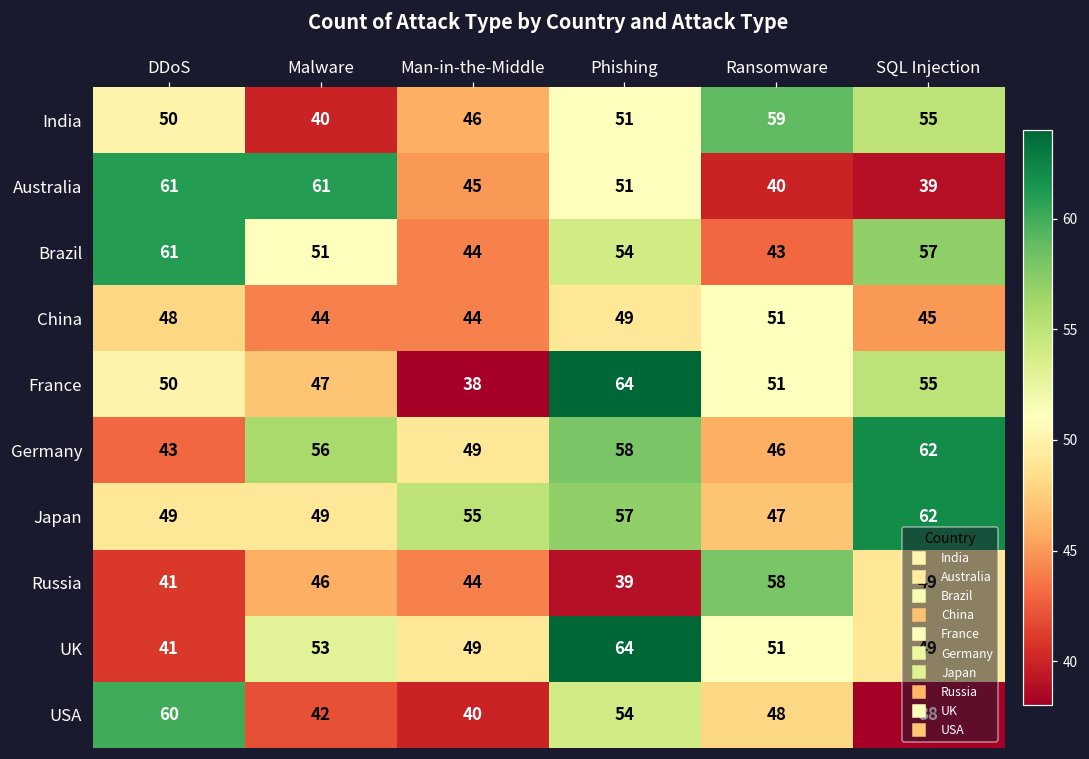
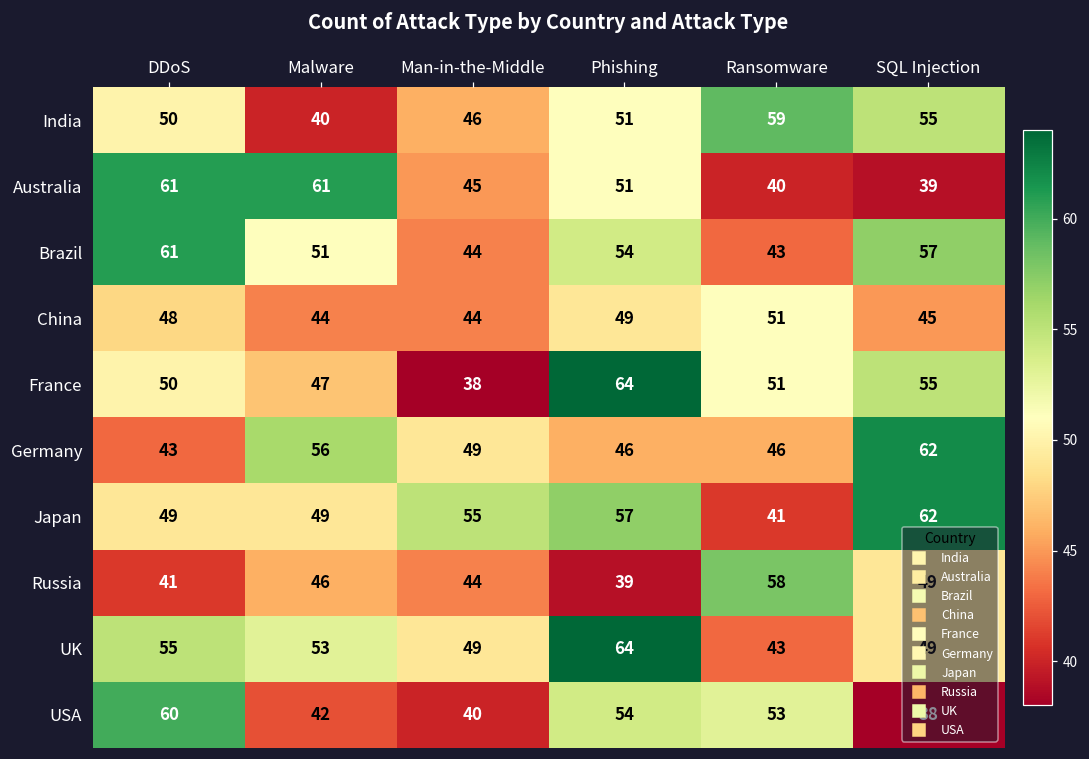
  {
    "India": {
      "DDoS": 50,
      "Malware": 40,
      "Man-in-the-Middle": 46,
      "Phishing": 51,
      "Ransomware": 59,
      "SQL Injection": 55
    },
    "Australia": {
      "DDoS": 61,
      "Malware": 61,
      "Man-in-the-Middle": 45,
      "Phishing": 51,
      "Ransomware": 40,
      "SQL Injection": 39
    },
    "Brazil": {
      "DDoS": 61,
      "Malware": 51,
      "Man-in-the-Middle": 44,
      "Phishing": 54,
      "Ransomware": 43,
      "SQL Injection": 57
    },
    "China": {
      "DDoS": 48,
      "Malware": 44,
      "Man-in-the-Middle": 44,
      "Phishing": 49,
      "Ransomware": 51,
      "SQL Injection": 45
    },
    "France": {
      "DDoS": 50,
      "Malware": 47,
      "Man-in-the-Middle": 38,
      "Phishing": 64,
      "Ransomware": 51,
      "SQL Injection": 55
    },
    "Germany": {
      "DDoS": 43,
      "Malware": 56,
      "Man-in-the-Middle": 49,
-     "Phishing": 58,
+     "Phishing": 46,
      "Ransomware": 46,
      "SQL Injection": 62
    },
    "Japan": {
      "DDoS": 49,
      "Malware": 49,
      "Man-in-the-Middle": 55,
      "Phishing": 57,
-     "Ransomware": 47,
+     "Ransomware": 41,
      "SQL Injection": 62
    },
    "Russia": {
      "DDoS": 41,
      "Malware": 46,
      "Man-in-the-Middle": 44,
      "Phishing": 39,
      "Ransomware": 58
    },
    "UK": {
-     "DDoS": 41,
+     "DDoS": 55,
      "Malware": 53,
      "Man-in-the-Middle": 49,
      "Phishing": 64,
-     "Ransomware": 51
+     "Ransomware": 43
    },
    "USA": {
      "DDoS": 60,
      "Malware": 42,
      "Man-in-the-Middle": 40,
      "Phishing": 54,
-     "Ransomware": 48
+     "Ransomware": 53
    }
  }
